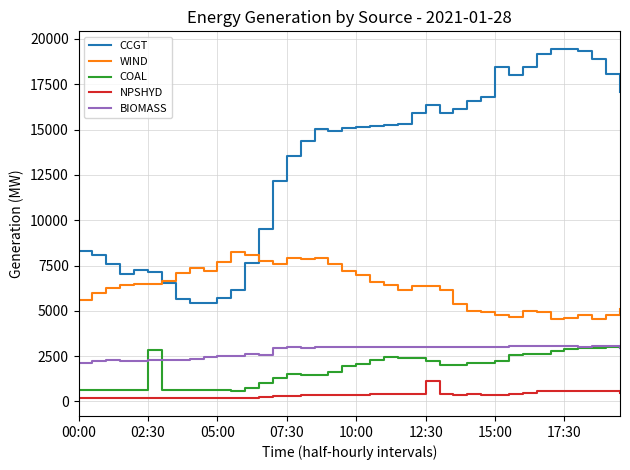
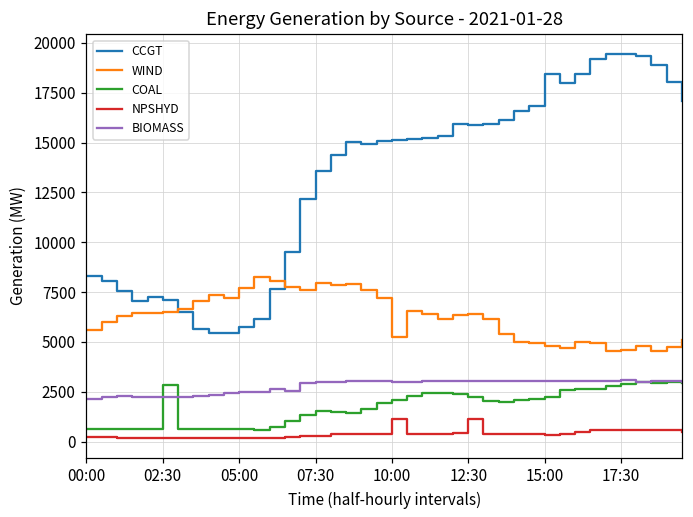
  {
    "CCGT": {
      "00:00": 8300,
      "02:30": 7100,
      "05:00": 5700,
      "07:30": 13600,
      "10:00": 15100,
-     "12:30": 16400,
+     "12:30": 15900,
      "15:00": 18500,
      "17:30": 19400
    },
    "WIND": {
      "00:00": 5600,
      "02:30": 6500,
      "05:00": 7700,
      "07:30": 7900,
-     "10:00": 7000,
+     "10:00": 5300,
      "12:30": 6400,
      "15:00": 4800,
      "17:30": 4600
    },
    "COAL": {
      "00:00": 600,
      "02:30": 2800,
      "05:00": 600,
      "07:30": 1500,
      "10:00": 2100,
      "12:30": 2200,
      "15:00": 2200,
      "17:30": 2900
    },
    "NPSHYD": {
      "00:00": 200,
      "02:30": 200,
      "05:00": 200,
      "07:30": 300,
-     "10:00": 400,
+     "10:00": 1100,
      "12:30": 1100,
      "15:00": 400,
      "17:30": 600
    },
    "BIOMASS": {
      "00:00": 2100,
      "02:30": 2300,
      "05:00": 2500,
      "07:30": 3000,
      "10:00": 3000,
      "12:30": 3000,
      "15:00": 3000,
      "17:30": 3100
    }
  }
